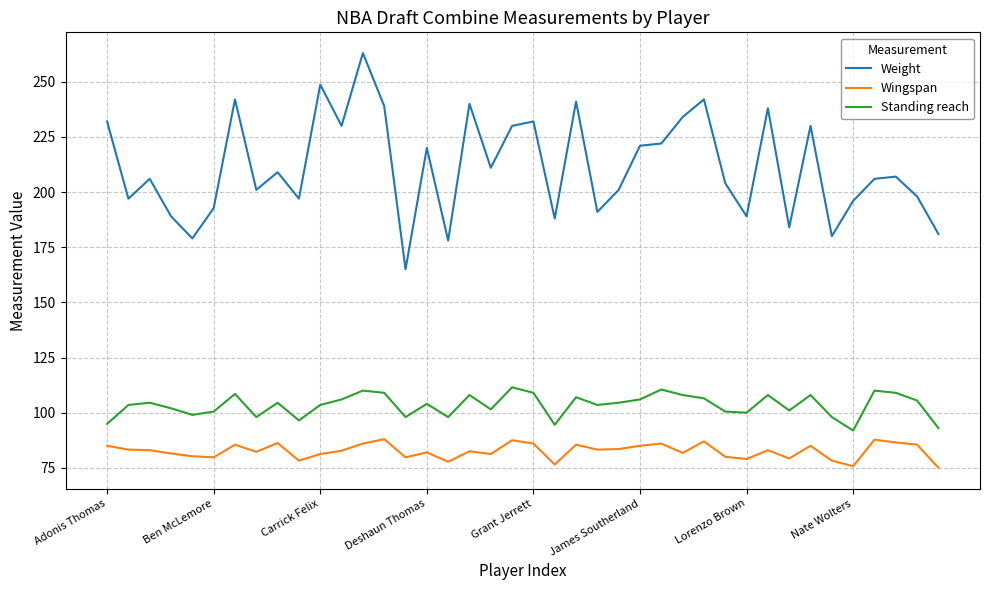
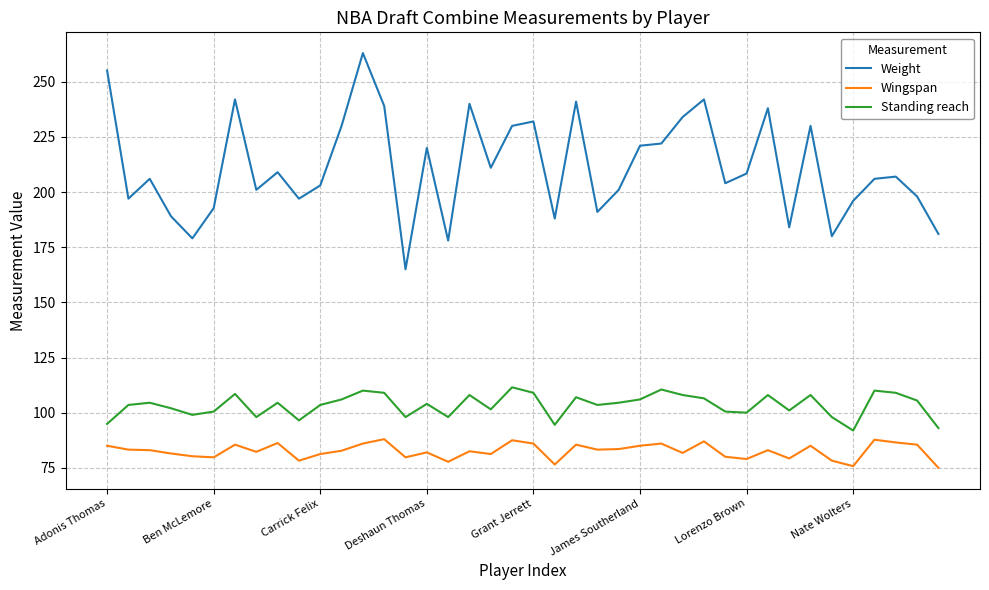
  {
    "Weight": {
-     "Adonis Thomas": 232,
+     "Adonis Thomas": 255,
      "Ben McLemore": 193,
-     "Carrick Felix": 249,
+     "Carrick Felix": 203,
      "Deshaun Thomas": 220,
      "Grant Jerrett": 232,
      "James Southerland": 221,
-     "Lorenzo Brown": 189,
+     "Lorenzo Brown": 208,
      "Nate Wolters": 196
    },
    "Wingspan": {
      "Adonis Thomas": 85,
      "Ben McLemore": 80,
      "Carrick Felix": 81,
      "Deshaun Thomas": 82,
      "Grant Jerrett": 86,
      "James Southerland": 85,
      "Lorenzo Brown": 79,
      "Nate Wolters": 76
    },
    "Standing reach": {
      "Adonis Thomas": 95,
      "Ben McLemore": 101,
      "Carrick Felix": 104,
      "Deshaun Thomas": 104,
      "Grant Jerrett": 109,
      "James Southerland": 106,
      "Lorenzo Brown": 100,
      "Nate Wolters": 92
    }
  }
